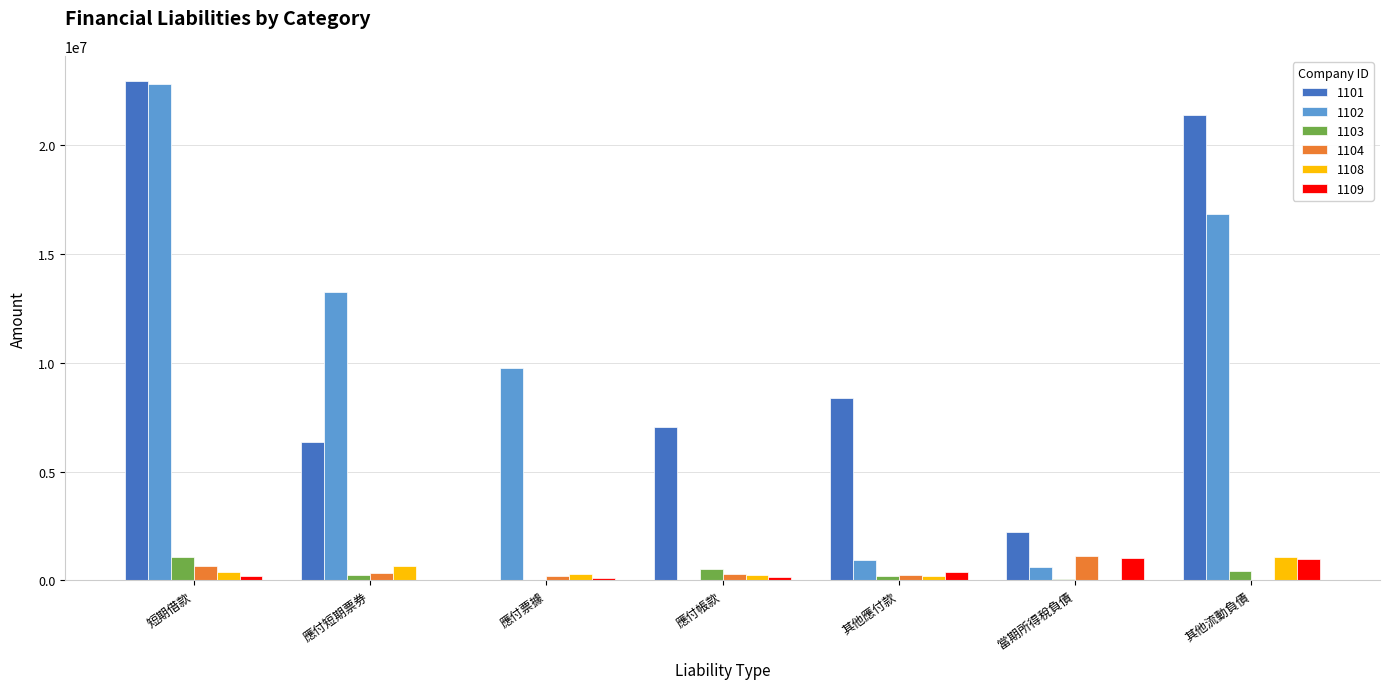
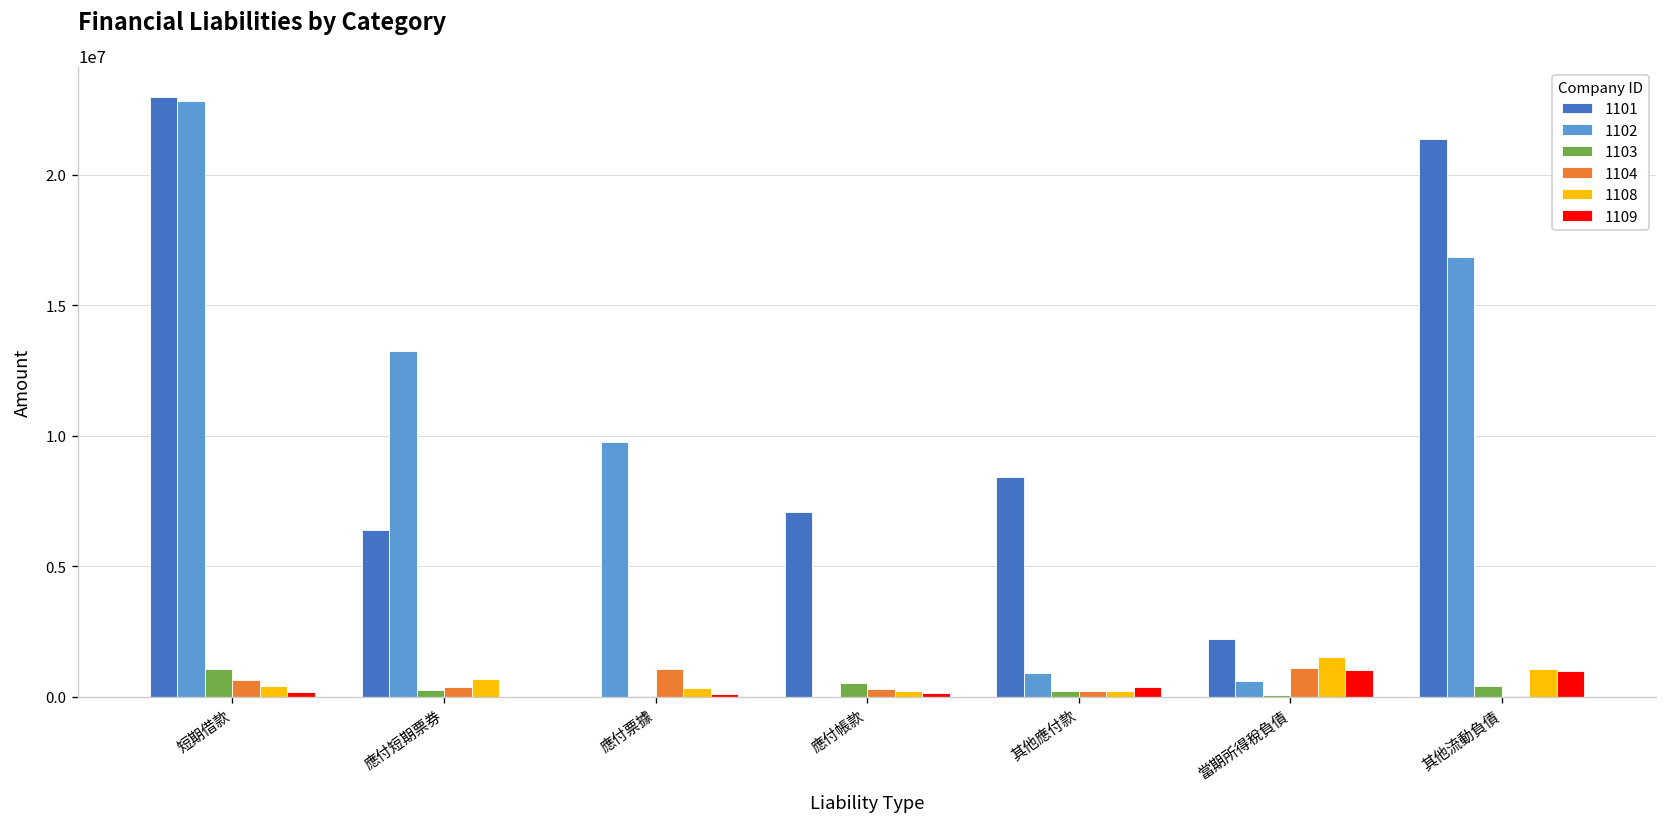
  {
    "1103": {
      "短期借款": 1100000,
      "應付短期票券": 200000,
      "應付帳款": 500000,
      "其他應付款": 200000,
      "其他流動負債": 400000
    },
    "1104": {
      "短期借款": 700000,
      "應付短期票券": 300000,
-     "應付票據": 200000,
+     "應付票據": 1100000,
      "應付帳款": 300000,
      "其他應付款": 200000,
      "當期所得稅負債": 1100000
    },
    "1108": {
      "短期借款": 400000,
      "應付短期票券": 700000,
      "應付票據": 300000,
      "應付帳款": 200000,
      "其他應付款": 200000,
-     "當期所得稅負債": 0,
+     "當期所得稅負債": 1500000,
      "其他流動負債": 1100000
    },
    "1109": {
      "短期借款": 200000,
      "應付短期票券": 0,
      "應付票據": 100000,
      "應付帳款": 100000,
      "其他應付款": 400000,
      "當期所得稅負債": 1000000,
      "其他流動負債": 1000000
    }
  }
